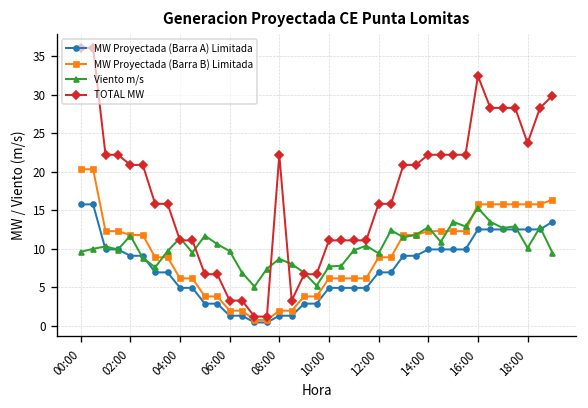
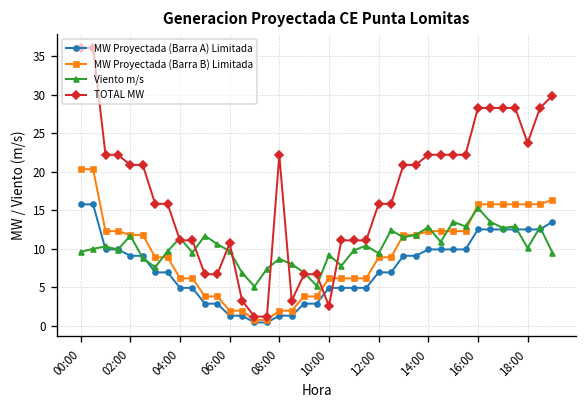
  {
    "MW Proyectada (Barra A) Limitada": {
      "00:00": 16,
      "02:00": 9,
      "04:00": 5,
      "06:00": 1,
      "08:00": 1,
      "10:00": 5,
      "12:00": 7,
      "14:00": 10,
      "16:00": 13,
      "18:00": 13
    },
    "MW Proyectada (Barra B) Limitada": {
      "00:00": 20,
      "04:00": 6,
      "06:00": 2,
      "08:00": 2,
      "10:00": 6,
      "12:00": 9,
      "14:00": 12,
      "16:00": 16,
      "18:00": 16
    },
    "Viento m/s": {
      "00:00": 10,
      "06:00": 10,
      "08:00": 9,
-     "10:00": 8,
+     "10:00": 9,
      "12:00": 9,
      "14:00": 13,
      "16:00": 15,
      "18:00": 10
    },
    "TOTAL MW": {
      "02:00": 21,
-     "06:00": 3,
+     "06:00": 11,
      "08:00": 22,
-     "10:00": 11,
+     "10:00": 3,
      "12:00": 16,
      "14:00": 22,
-     "16:00": 32,
+     "16:00": 28,
      "18:00": 24
    }
  }
